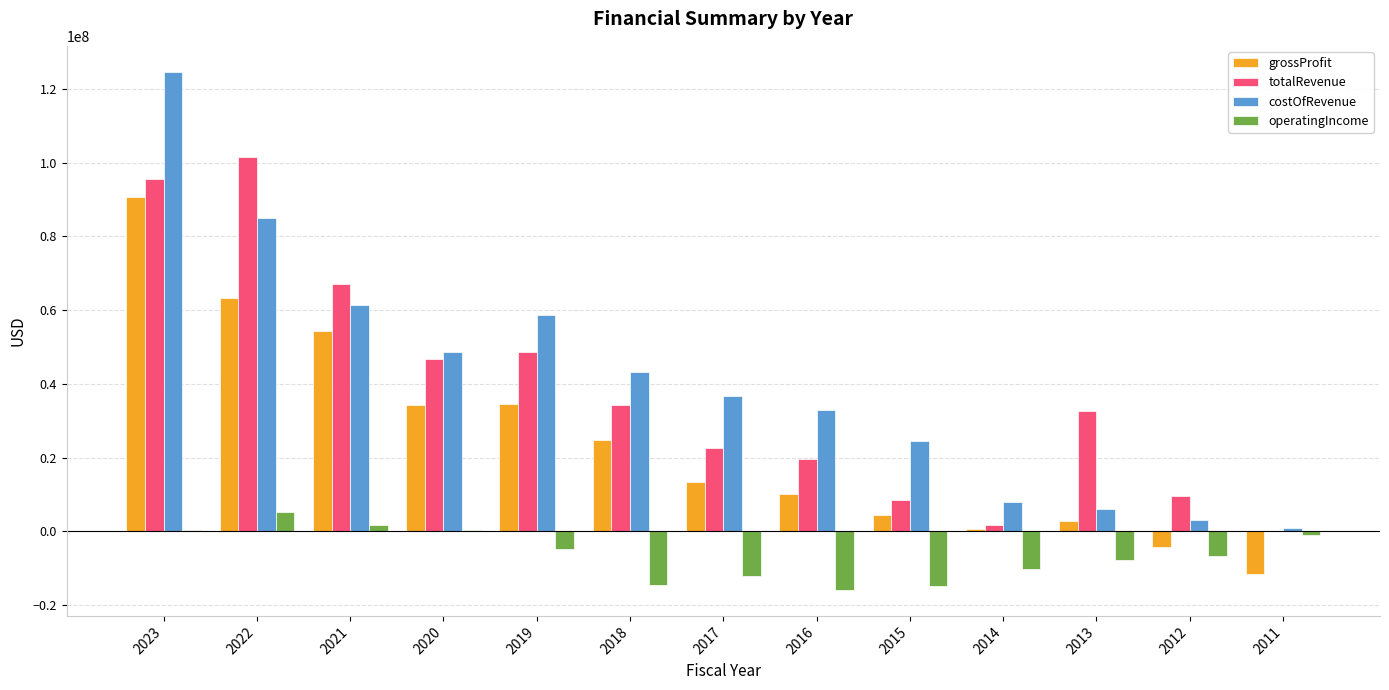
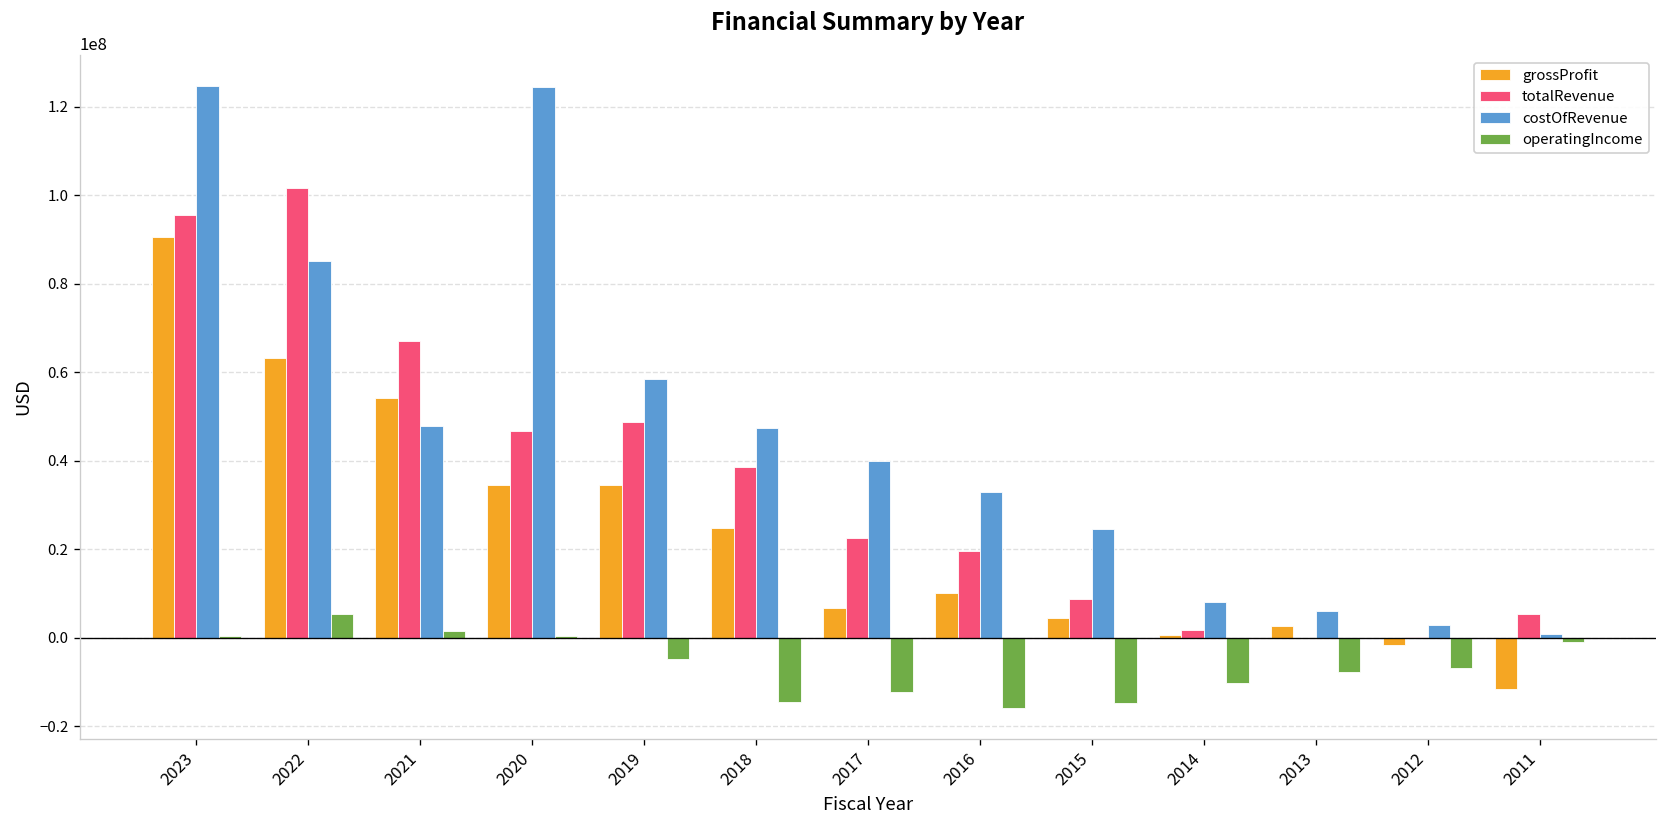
  {
    "grossProfit": {
      "2023": 91000000,
      "2022": 63000000,
      "2021": 54000000,
      "2020": 34000000,
      "2019": 34000000,
      "2018": 25000000,
-     "2017": 13000000,
+     "2017": 7000000,
      "2016": 10000000,
      "2015": 5000000,
      "2013": 3000000,
-     "2012": -4000000,
+     "2012": -2000000,
      "2011": -12000000
    },
    "totalRevenue": {
      "2023": 96000000,
      "2022": 102000000,
      "2021": 67000000,
      "2020": 47000000,
      "2019": 49000000,
-     "2018": 34000000,
+     "2018": 39000000,
      "2017": 23000000,
      "2016": 20000000,
      "2015": 9000000,
      "2014": 2000000,
-     "2013": 33000000,
-     "2012": 10000000,
-     "2011": 0
+     "2013": 0,
+     "2012": 0,
+     "2011": 5000000
    },
    "costOfRevenue": {
      "2023": 125000000,
      "2022": 85000000,
-     "2021": 61000000,
-     "2020": 49000000,
+     "2021": 48000000,
+     "2020": 124000000,
      "2019": 59000000,
-     "2018": 43000000,
-     "2017": 37000000,
+     "2018": 47000000,
+     "2017": 40000000,
      "2016": 33000000,
      "2015": 24000000,
      "2014": 8000000,
      "2013": 6000000,
      "2012": 3000000,
      "2011": 1000000
    },
    "operatingIncome": {
      "2022": 5000000,
      "2021": 2000000,
      "2019": -5000000,
      "2018": -14000000,
      "2017": -12000000,
      "2016": -16000000,
      "2015": -15000000,
      "2014": -10000000,
      "2013": -8000000,
      "2012": -7000000,
      "2011": -1000000
    }
  }
